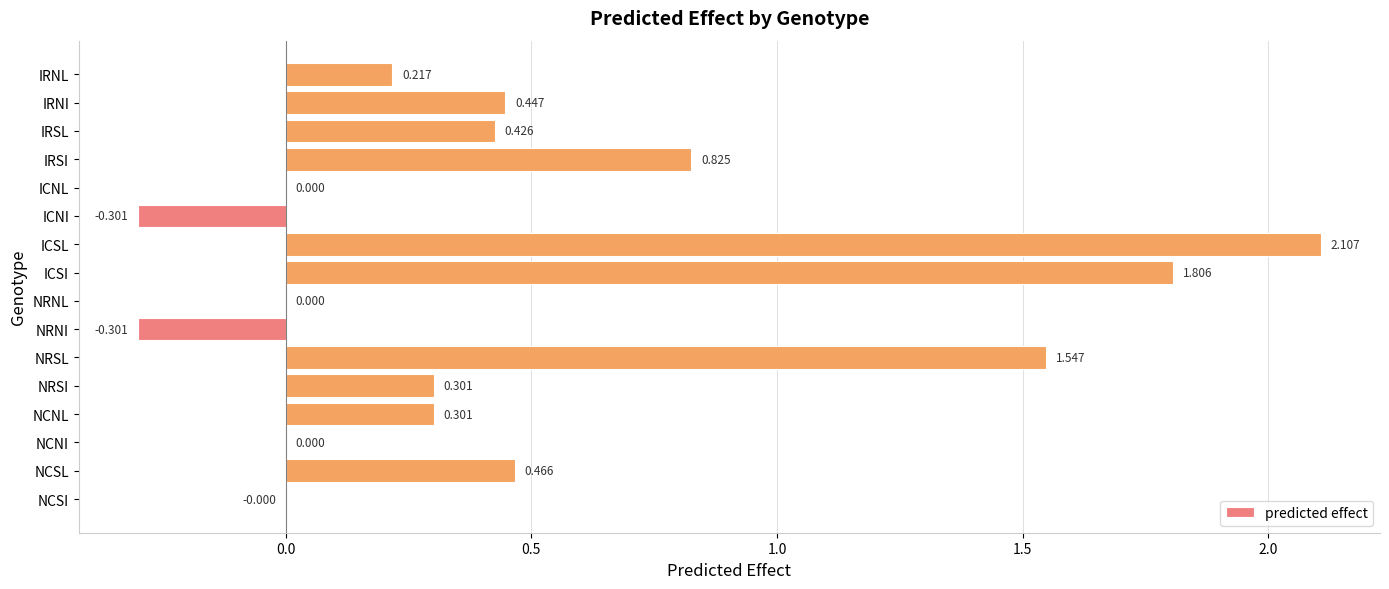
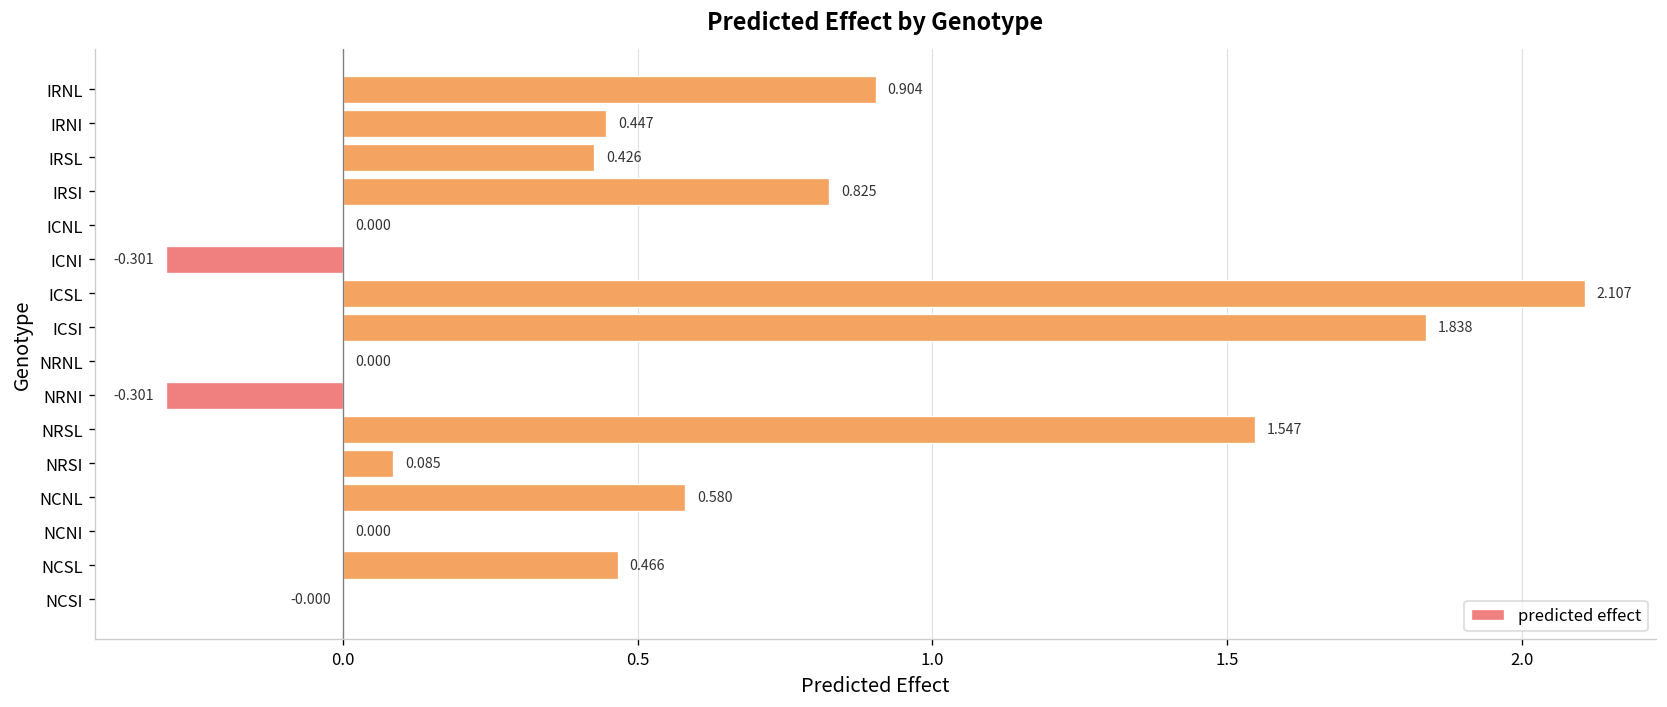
  {
-   "IRNL": 0.217,
+   "IRNL": 0.904,
    "IRNI": 0.447,
    "IRSL": 0.426,
    "IRSI": 0.825,
    "ICNL": 0.000,
    "ICNI": -0.301,
    "ICSL": 2.107,
-   "ICSI": 1.806,
+   "ICSI": 1.838,
    "NRNL": 0.000,
    "NRNI": -0.301,
    "NRSL": 1.547,
-   "NRSI": 0.301,
-   "NCNL": 0.301,
+   "NRSI": 0.085,
+   "NCNL": 0.580,
    "NCNI": 0.000,
    "NCSL": 0.466,
    "NCSI": -0.000
  }
